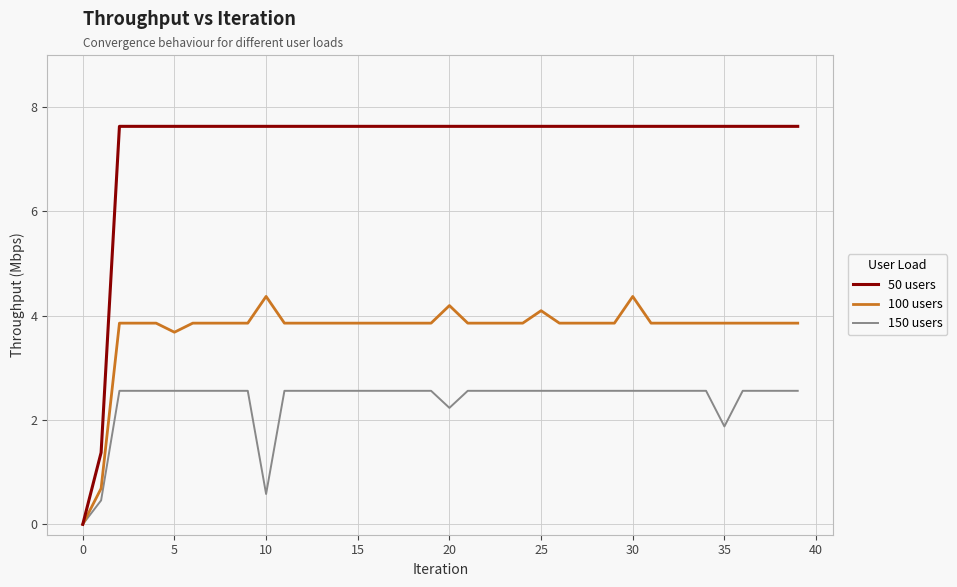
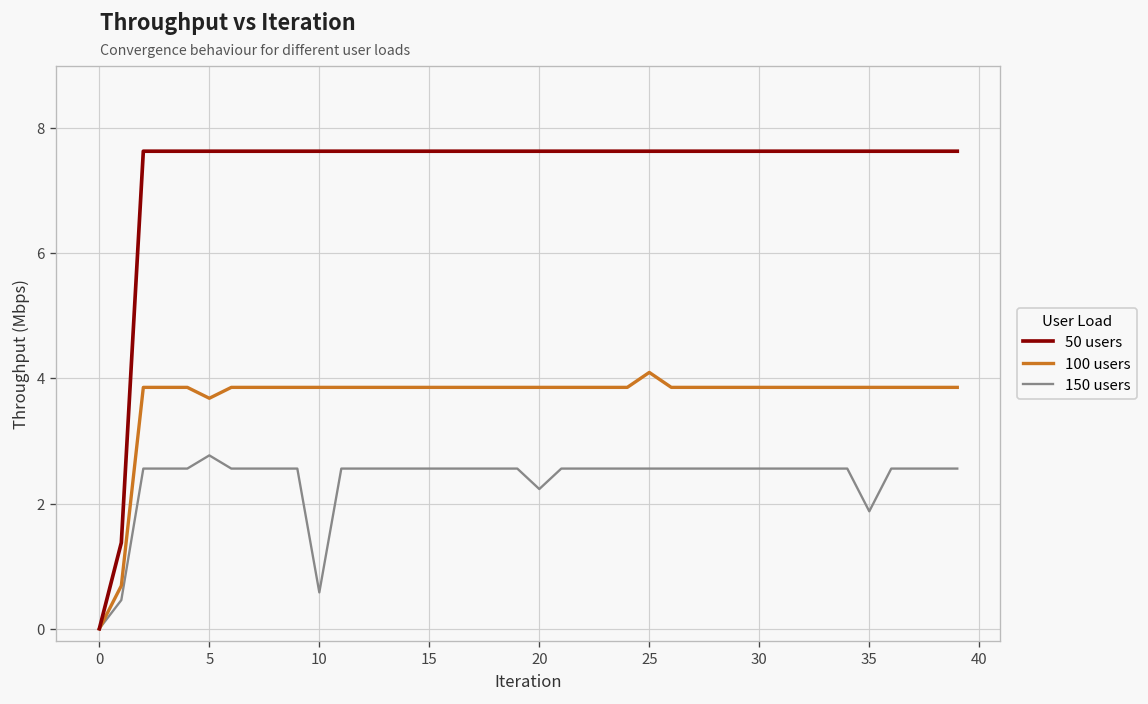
  {
    "50 users": {
      "5": 7.6,
      "10": 7.6,
      "15": 7.6,
      "20": 7.6,
      "25": 7.6,
      "30": 7.6,
      "35": 7.6
    },
    "100 users": {
      "5": 3.7,
-     "10": 4.4,
+     "10": 3.9,
      "15": 3.9,
-     "20": 4.2,
+     "20": 3.9,
      "25": 4.1,
-     "30": 4.4,
+     "30": 3.9,
      "35": 3.9
    },
    "150 users": {
-     "5": 2.6,
+     "5": 2.8,
      "10": 0.6,
      "15": 2.6,
      "20": 2.2,
      "25": 2.6,
      "30": 2.6,
      "35": 1.9
    }
  }
